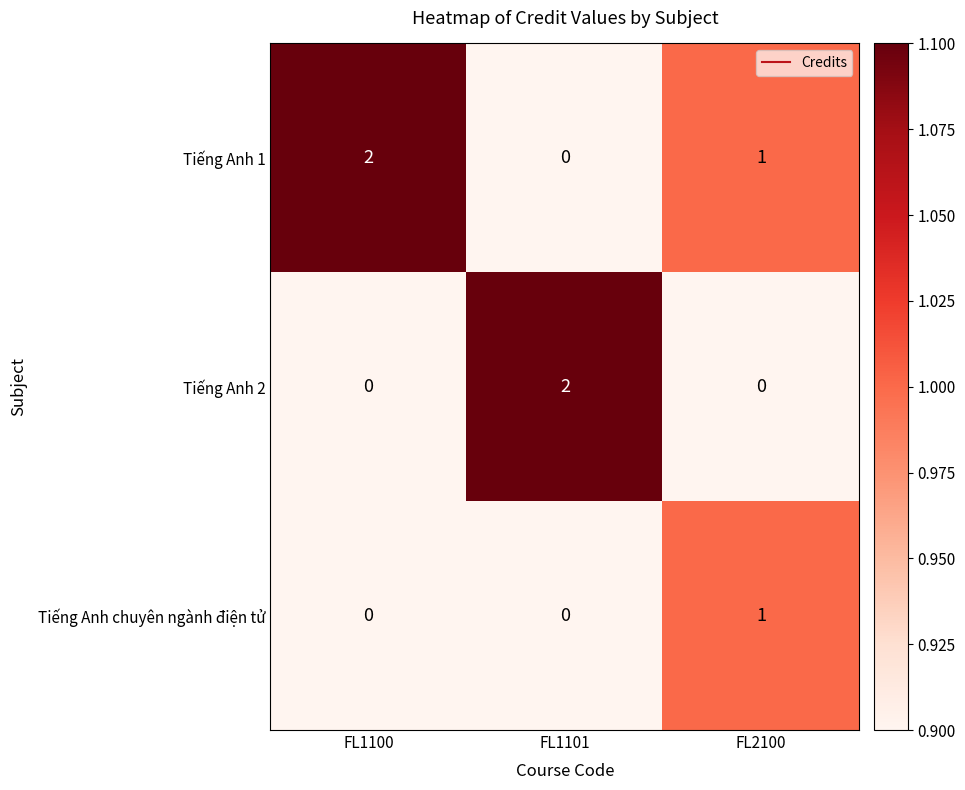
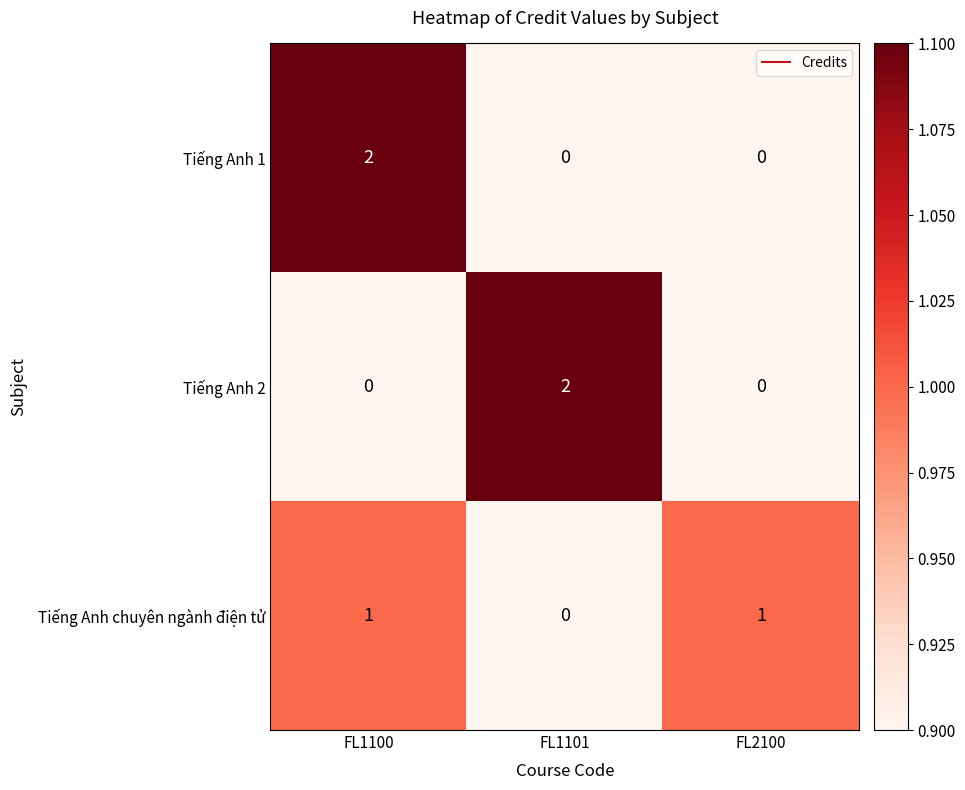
  {
    "Tiếng Anh 1": {
      "FL1100": 2,
      "FL1101": 0,
-     "FL2100": 1
+     "FL2100": 0
    },
    "Tiếng Anh 2": {
      "FL1100": 0,
      "FL1101": 2,
      "FL2100": 0
    },
    "Tiếng Anh chuyên ngành điện tử": {
-     "FL1100": 0,
+     "FL1100": 1,
      "FL1101": 0,
      "FL2100": 1
    }
  }
